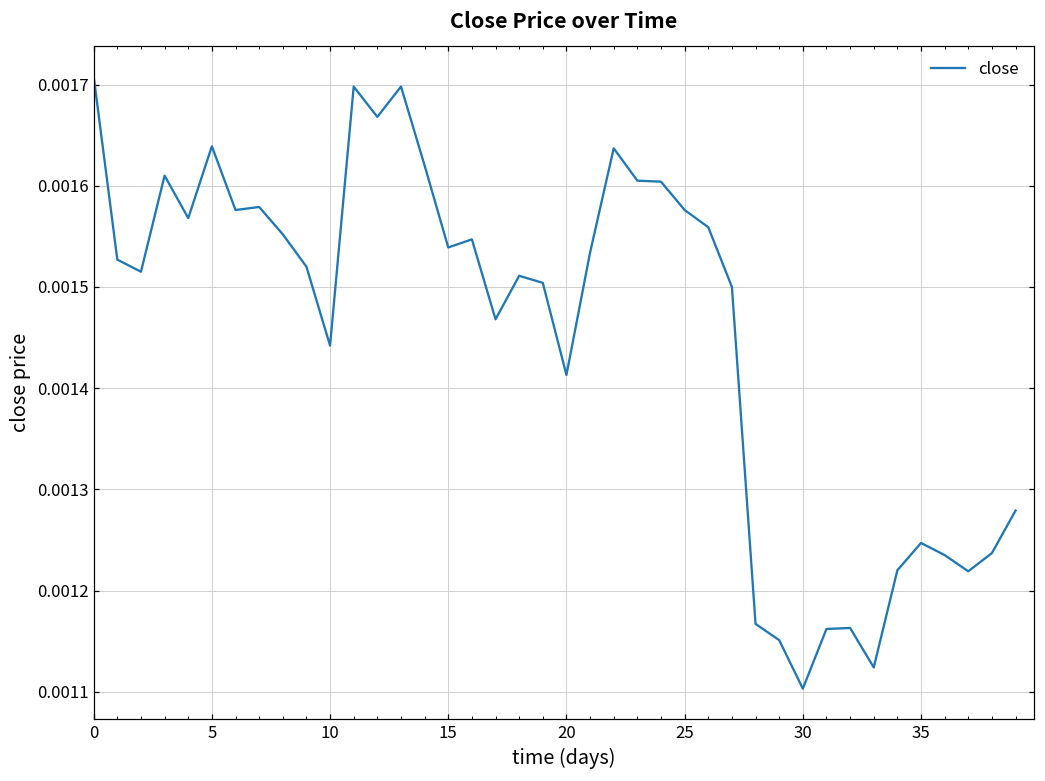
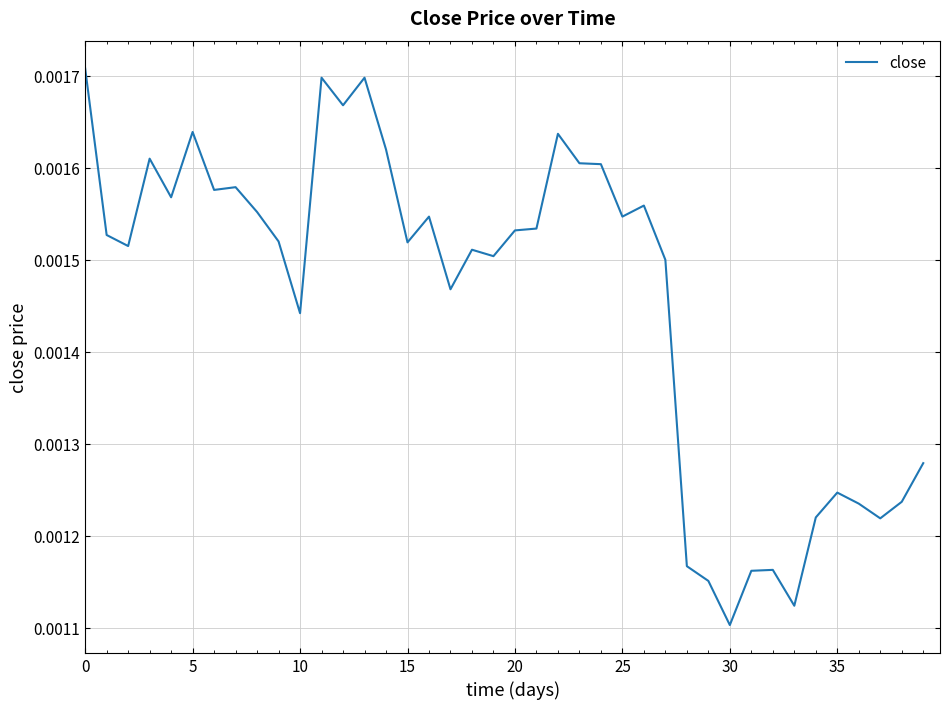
  {
    "0": 0.00171,
    "5": 0.00164,
    "10": 0.00144,
-   "15": 0.00154,
-   "20": 0.00141,
-   "25": 0.00158,
+   "15": 0.00152,
+   "20": 0.00153,
+   "25": 0.00155,
    "30": 0.00110,
    "35": 0.00125
  }
